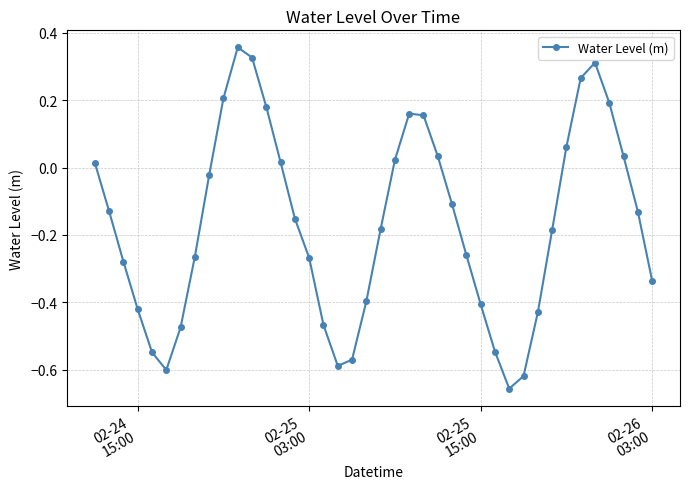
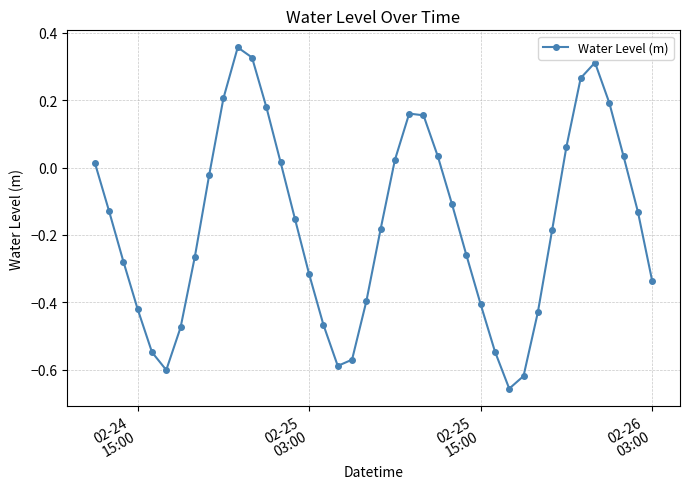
  {
    "02-24 15:00": -0.42,
-   "02-25 03:00": -0.27,
+   "02-25 03:00": -0.32,
    "02-25 15:00": -0.41,
    "02-26 03:00": -0.34
  }
